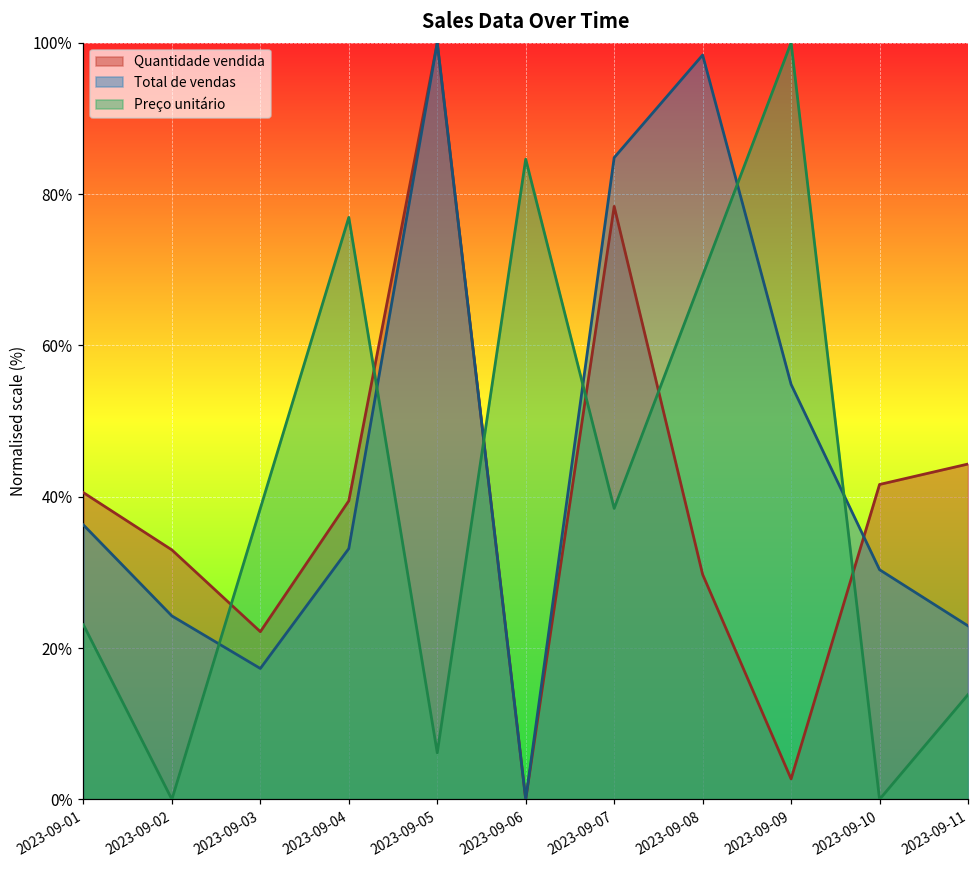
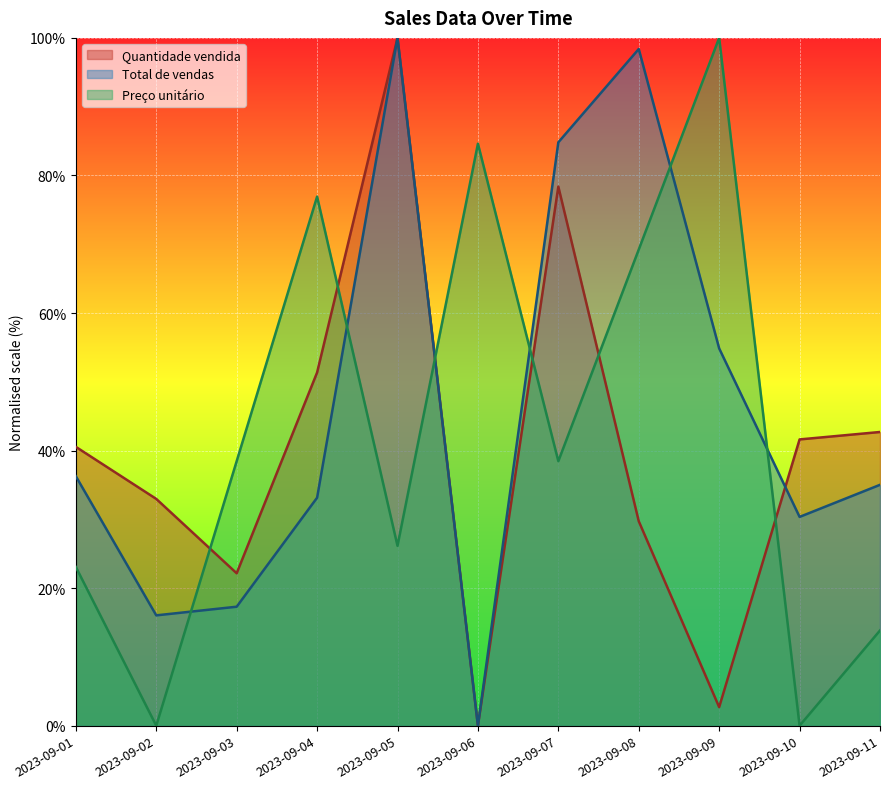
  {
    "Quantidade vendida": {
      "2023-09-01": "41%",
      "2023-09-02": "33%",
      "2023-09-03": "22%",
-     "2023-09-04": "39%",
+     "2023-09-04": "51%",
      "2023-09-07": "78%",
      "2023-09-08": "30%",
      "2023-09-09": "3%",
      "2023-09-10": "42%",
-     "2023-09-11": "44%"
+     "2023-09-11": "43%"
    },
    "Total de vendas": {
      "2023-09-01": "36%",
-     "2023-09-02": "24%",
+     "2023-09-02": "16%",
      "2023-09-03": "17%",
      "2023-09-04": "33%",
      "2023-09-07": "85%",
      "2023-09-08": "98%",
      "2023-09-09": "55%",
      "2023-09-10": "30%",
-     "2023-09-11": "23%"
+     "2023-09-11": "35%"
    },
    "Preço unitário": {
      "2023-09-01": "23%",
      "2023-09-02": "0%",
      "2023-09-03": "38%",
      "2023-09-04": "77%",
-     "2023-09-05": "6%",
+     "2023-09-05": "26%",
      "2023-09-06": "85%",
      "2023-09-07": "38%",
      "2023-09-08": "69%",
      "2023-09-09": "100%",
      "2023-09-10": "0%",
      "2023-09-11": "14%"
    }
  }
